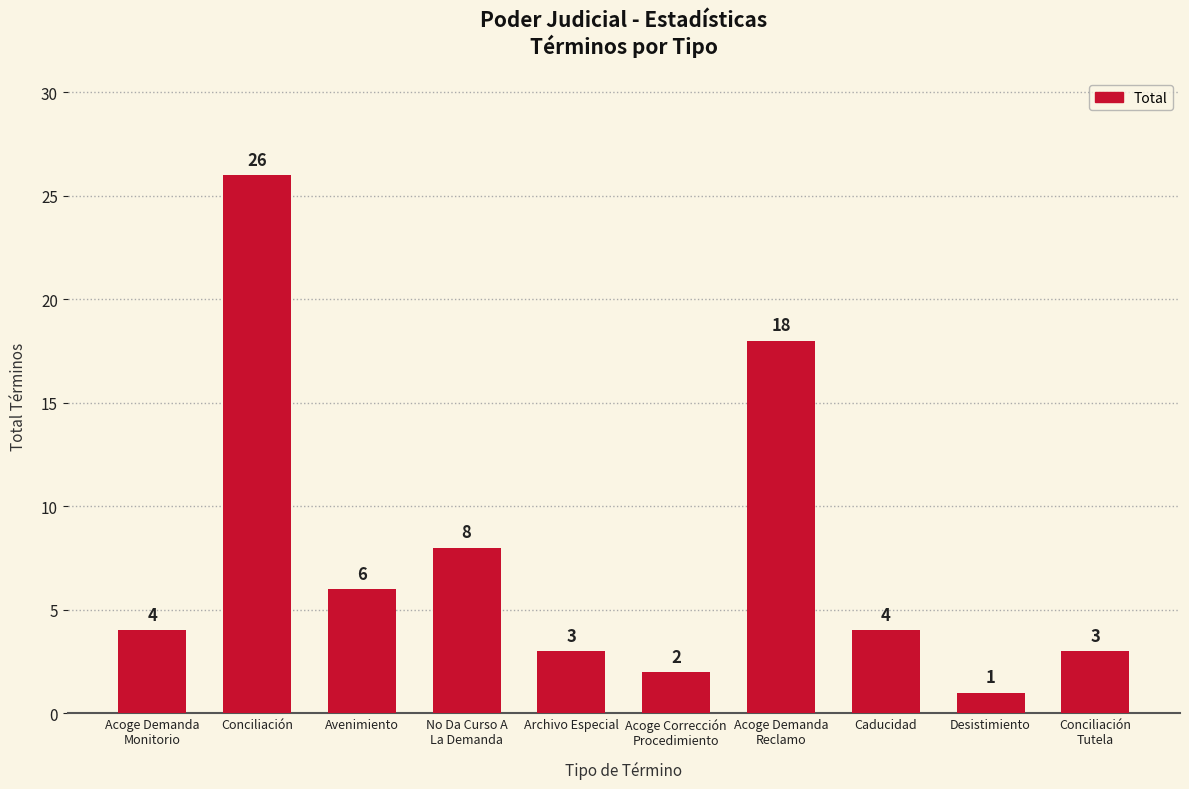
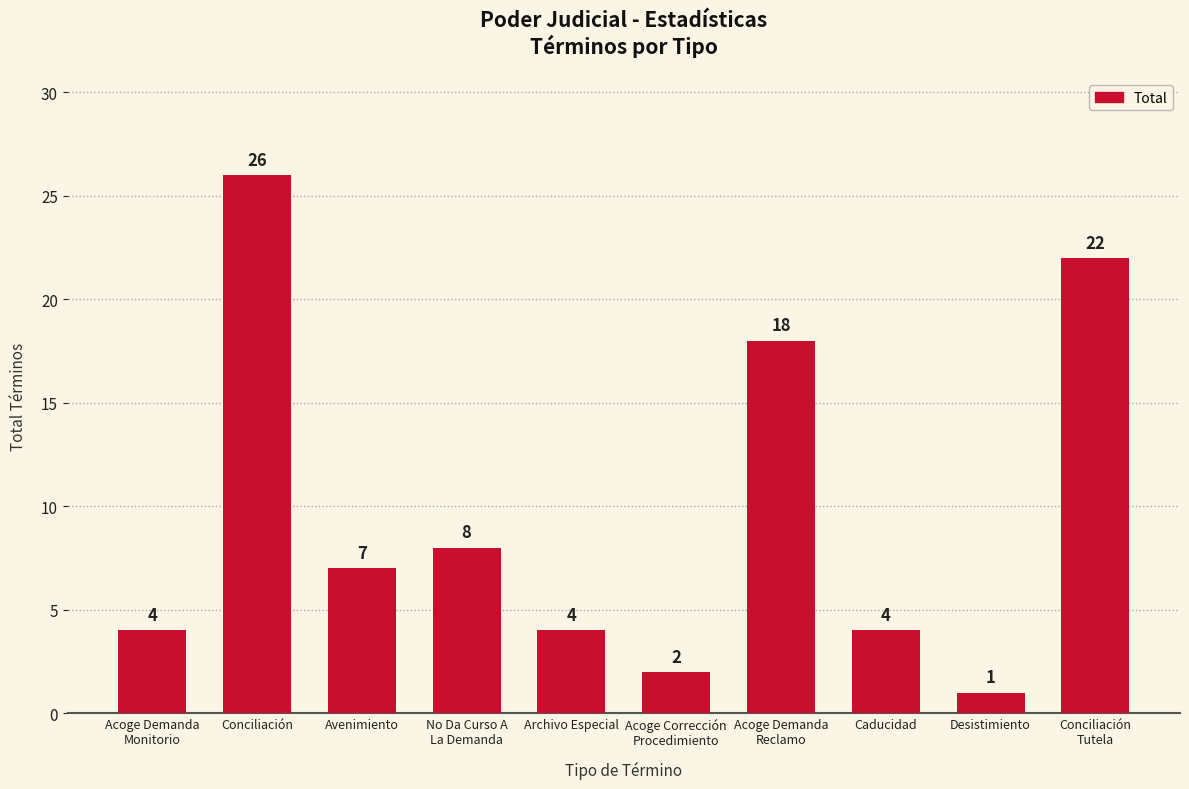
  {
    "Acoge Demanda Monitorio": 4,
    "Conciliación": 26,
-   "Avenimiento": 6,
+   "Avenimiento": 7,
    "No Da Curso A La Demanda": 8,
-   "Archivo Especial": 3,
+   "Archivo Especial": 4,
    "Acoge Corrección Procedimiento": 2,
    "Acoge Demanda Reclamo": 18,
    "Caducidad": 4,
    "Desistimiento": 1,
-   "Conciliación Tutela": 3
+   "Conciliación Tutela": 22
  }
